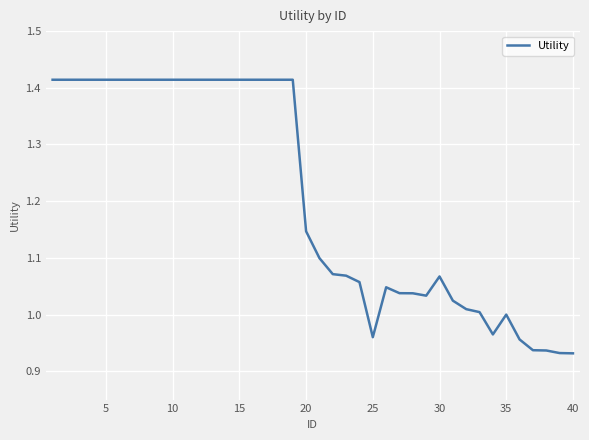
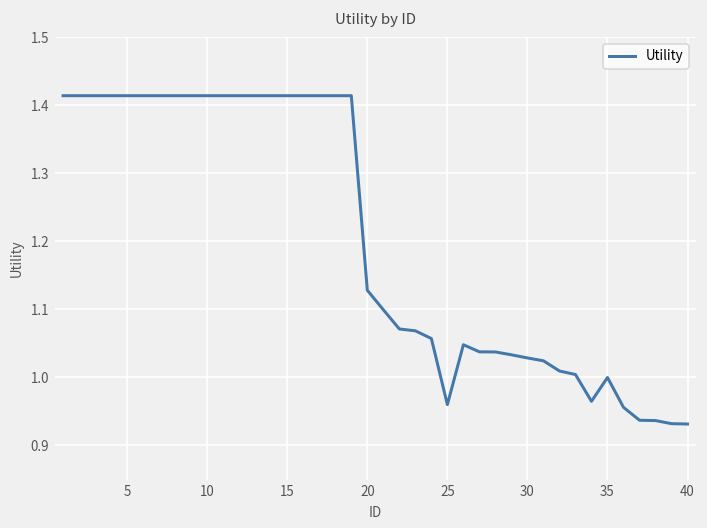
  {
    "5": 1.41,
    "10": 1.41,
    "15": 1.41,
-   "20": 1.15,
+   "20": 1.13,
    "25": 0.96,
-   "30": 1.07,
+   "30": 1.03,
    "35": 1.00,
    "40": 0.93
  }
